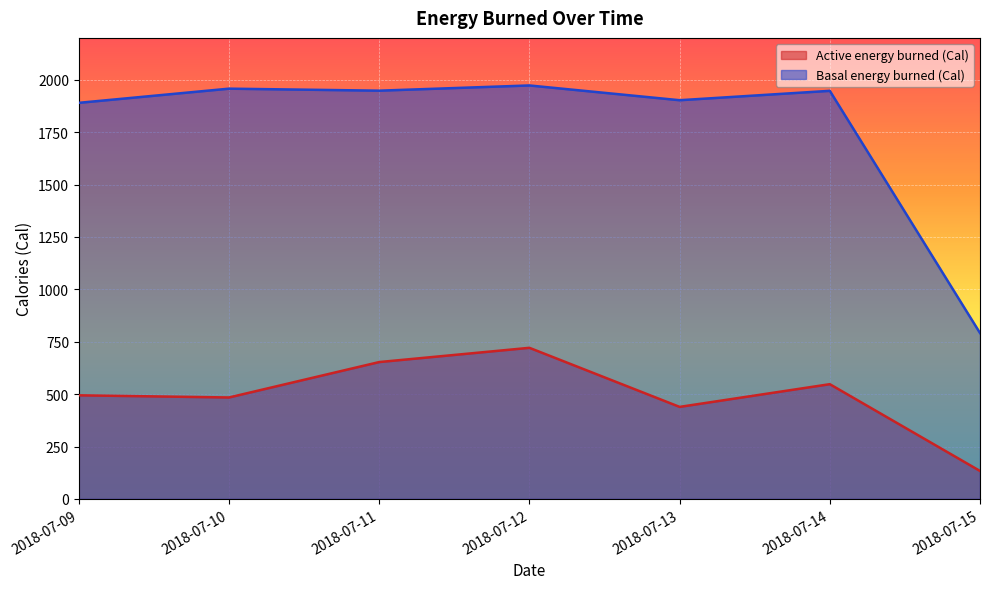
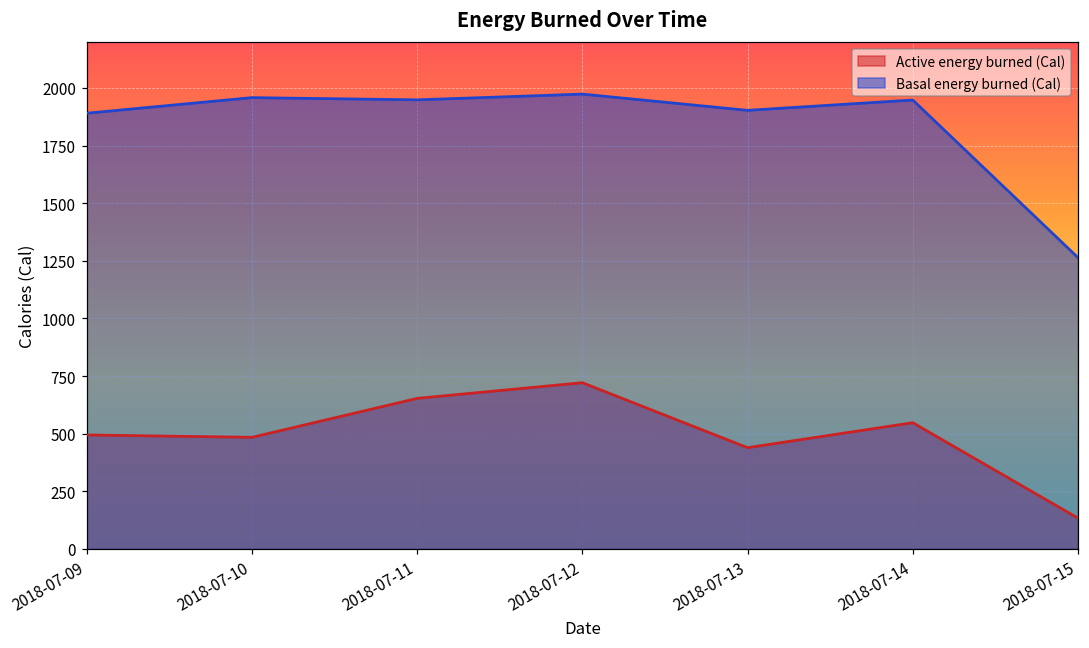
  {
    "Active energy burned (Cal)": {
      "2018-07-09": 490,
      "2018-07-10": 480,
      "2018-07-11": 650,
      "2018-07-12": 720,
      "2018-07-13": 440,
      "2018-07-14": 550,
      "2018-07-15": 130
    },
    "Basal energy burned (Cal)": {
      "2018-07-09": 1890,
      "2018-07-10": 1960,
      "2018-07-11": 1950,
      "2018-07-12": 1970,
      "2018-07-13": 1900,
      "2018-07-14": 1950,
-     "2018-07-15": 790
+     "2018-07-15": 1260
    }
  }
